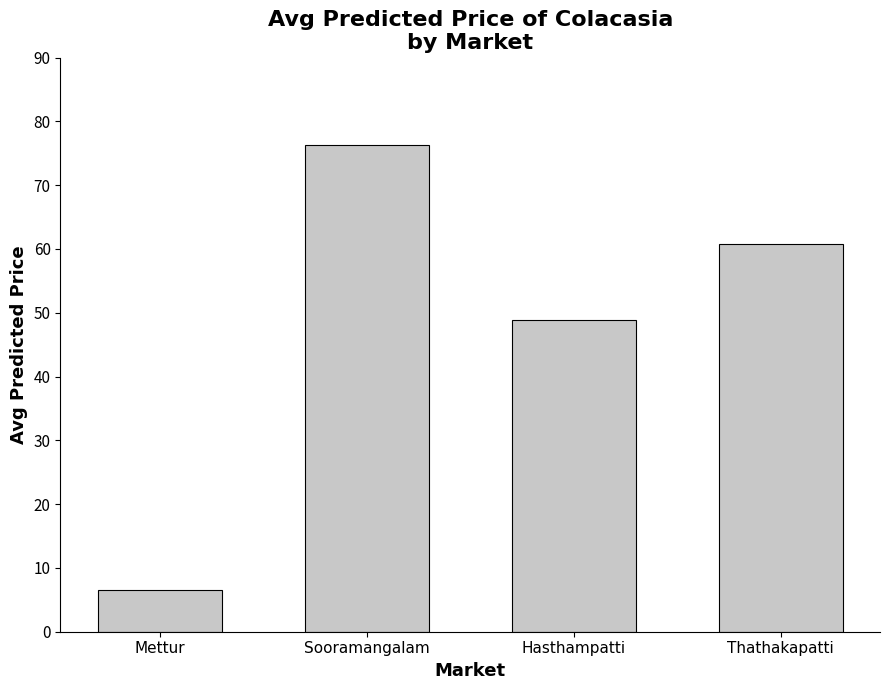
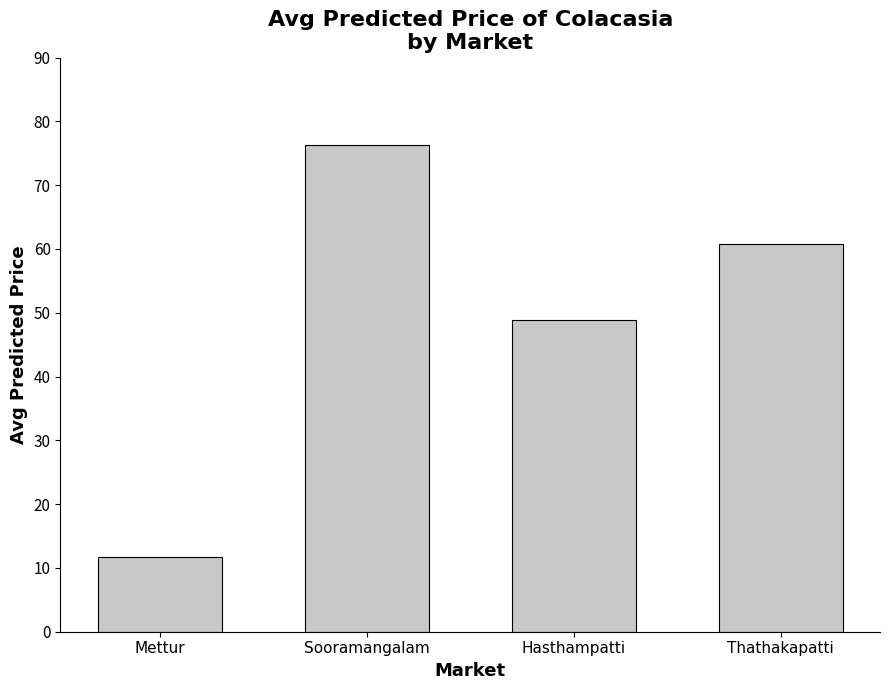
  {
-   "Mettur": 6,
+   "Mettur": 12,
    "Sooramangalam": 76,
    "Hasthampatti": 49,
    "Thathakapatti": 61
  }
